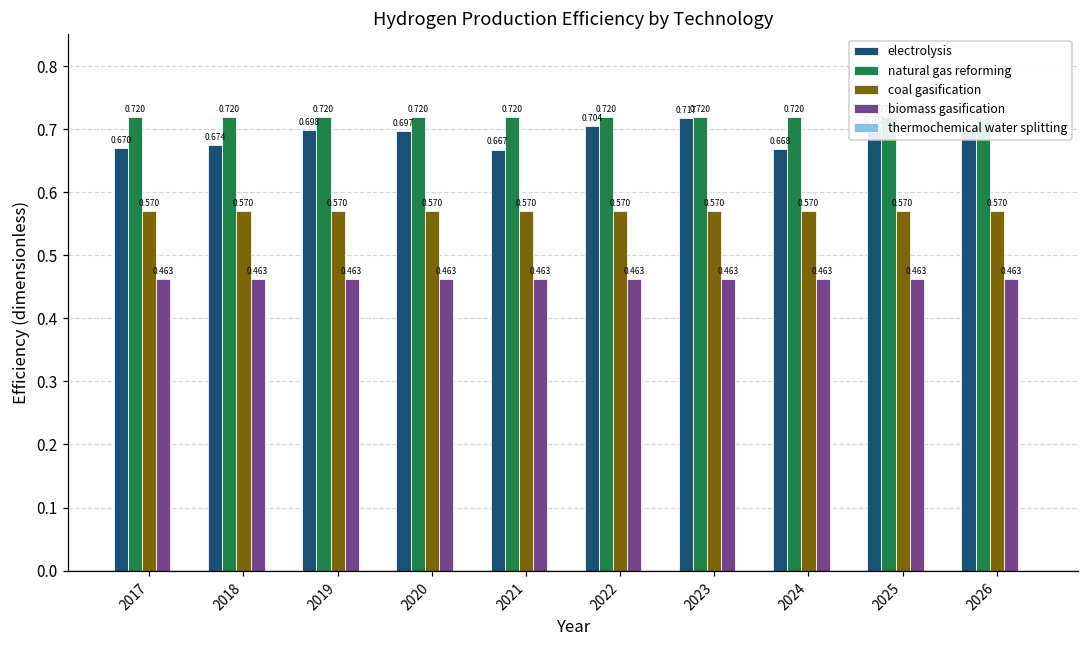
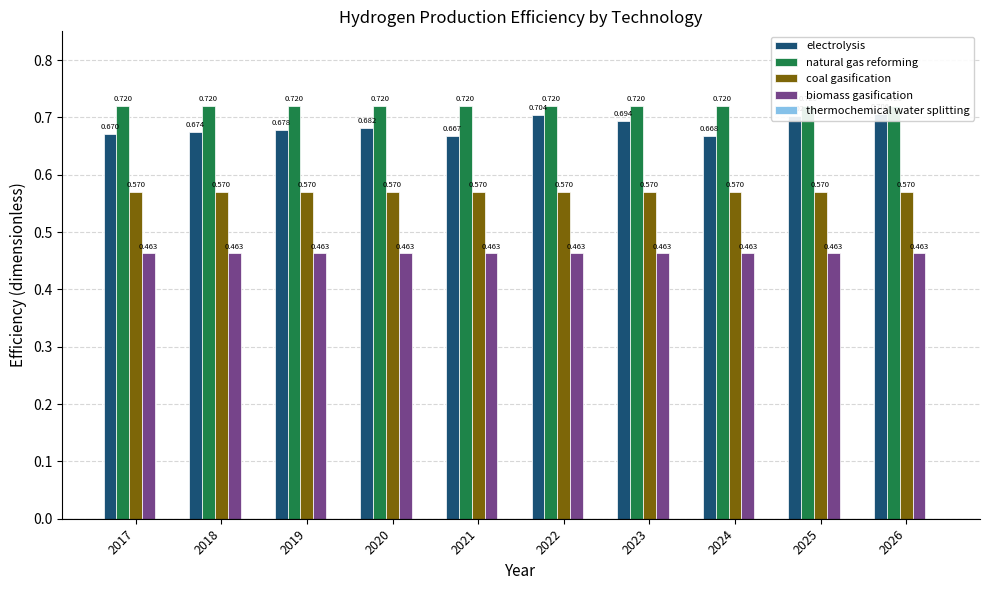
  {
    "electrolysis": {
      "2017": 0.670,
      "2018": 0.674,
-     "2019": 0.698,
-     "2020": 0.697,
+     "2019": 0.678,
+     "2020": 0.682,
      "2021": 0.667,
      "2022": 0.704,
-     "2023": 0.717,
+     "2023": 0.694,
      "2024": 0.668
    },
    "natural gas reforming": {
      "2017": 0.720,
      "2018": 0.720,
      "2019": 0.720,
      "2020": 0.720,
      "2021": 0.720,
      "2022": 0.720,
      "2023": 0.720,
      "2024": 0.720
    },
    "coal gasification": {
      "2017": 0.570,
      "2018": 0.570,
      "2019": 0.570,
      "2020": 0.570,
      "2021": 0.570,
      "2022": 0.570,
      "2023": 0.570,
      "2024": 0.570,
      "2025": 0.570,
      "2026": 0.570
    },
    "biomass gasification": {
      "2017": 0.463,
      "2018": 0.463,
      "2019": 0.463,
      "2020": 0.463,
      "2021": 0.463,
      "2022": 0.463,
      "2023": 0.463,
      "2024": 0.463,
      "2025": 0.463,
      "2026": 0.463
    },
    "thermochemical water splitting": {
      "2017": 0.00,
      "2018": 0.00,
      "2019": 0.00,
      "2020": 0.00,
      "2021": 0.00,
      "2022": 0.00,
      "2023": 0.00,
      "2024": 0.00,
      "2025": 0.00,
      "2026": 0.00
    }
  }
